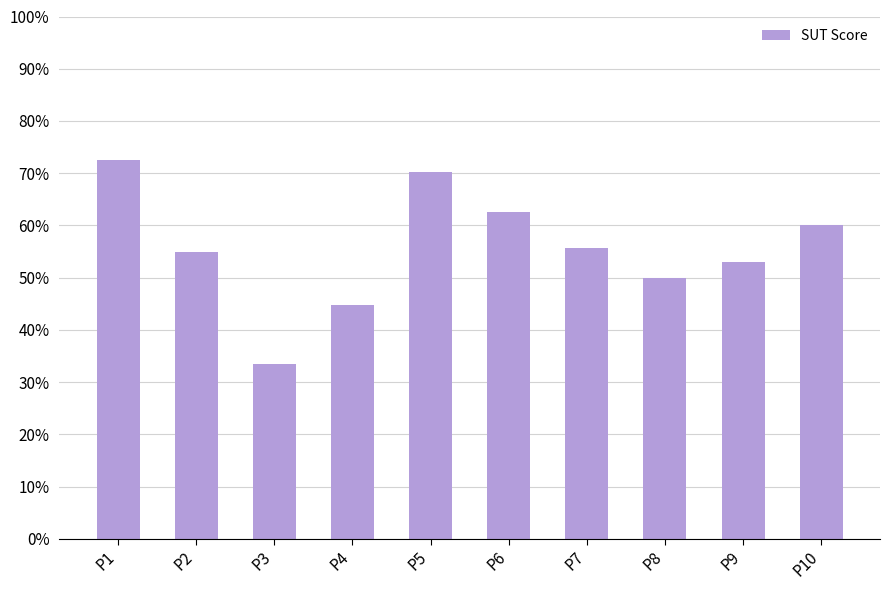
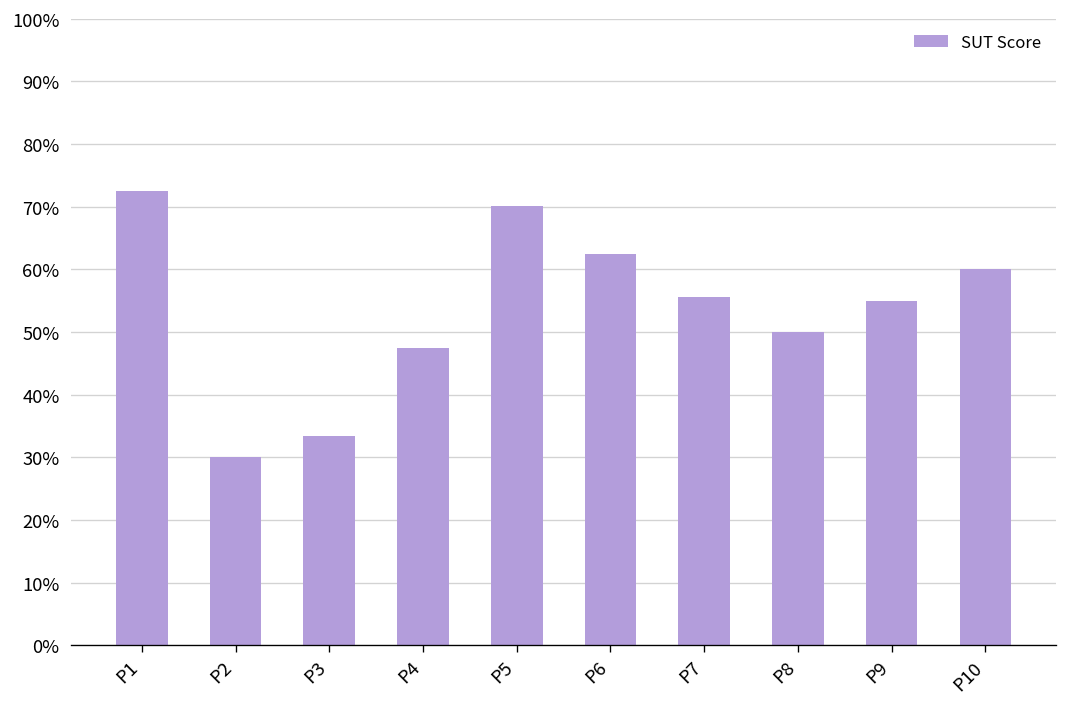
  {
    "P1": "73%",
-   "P2": "55%",
+   "P2": "30%",
    "P3": "33%",
-   "P4": "45%",
+   "P4": "48%",
    "P5": "70%",
    "P6": "63%",
    "P7": "56%",
    "P8": "50%",
-   "P9": "53%",
+   "P9": "55%",
    "P10": "60%"
  }
